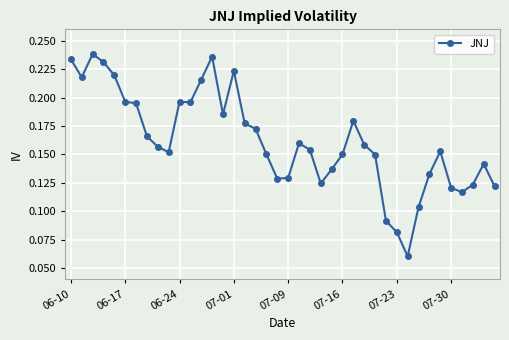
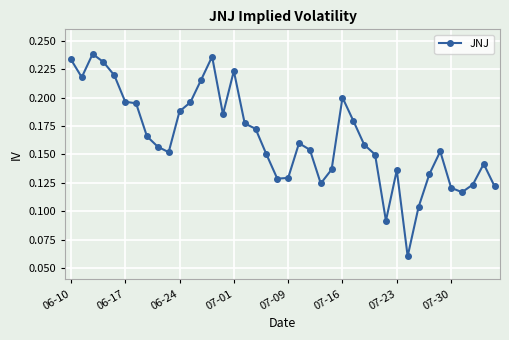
  {
    "06-10": 0.234,
    "06-17": 0.196,
-   "06-24": 0.196,
+   "06-24": 0.188,
    "07-01": 0.223,
    "07-09": 0.129,
-   "07-16": 0.15,
-   "07-23": 0.082,
+   "07-16": 0.20,
+   "07-23": 0.136,
    "07-30": 0.121
  }
